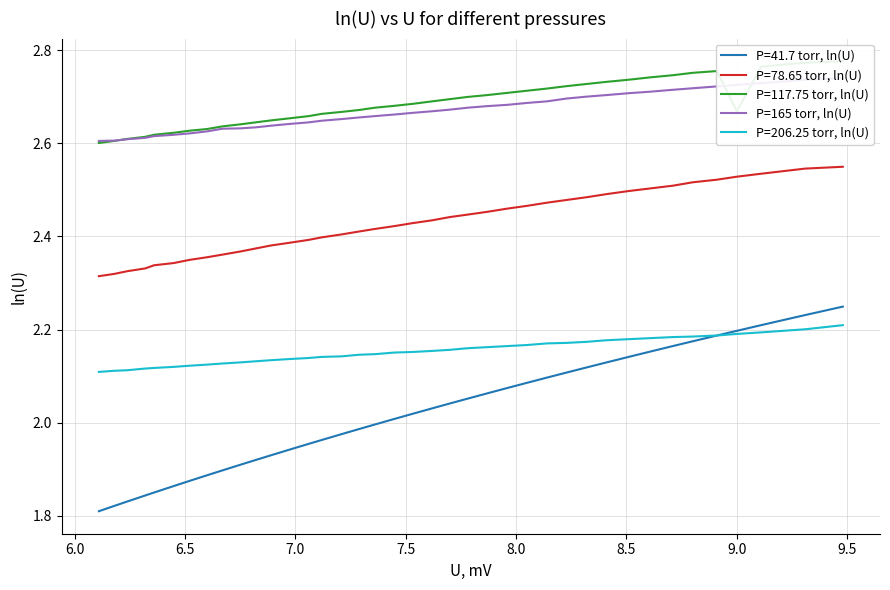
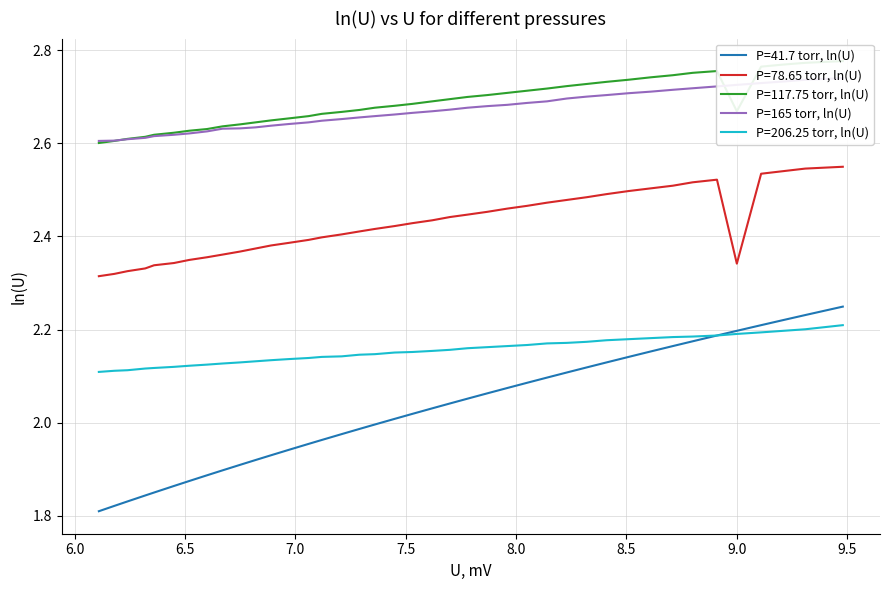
  {
    "P=41.7 torr, ln(U)": {
      "9.0": 2.20
    },
    "P=78.65 torr, ln(U)": {
-     "9.0": 2.53
+     "9.0": 2.34
    },
    "P=206.25 torr, ln(U)": {
      "9.0": 2.19
    }
  }
